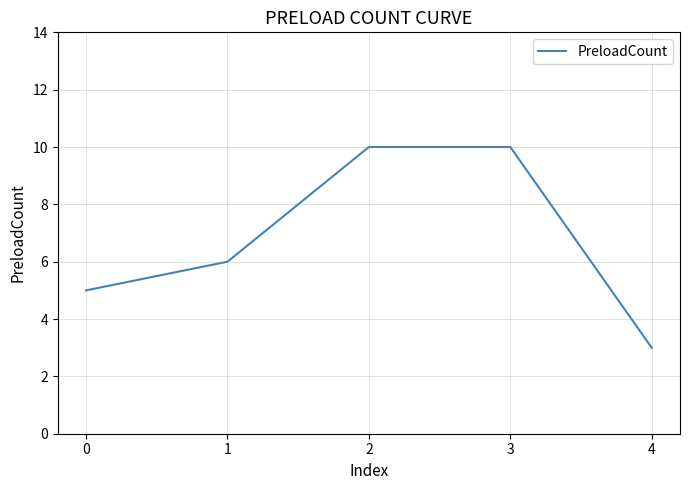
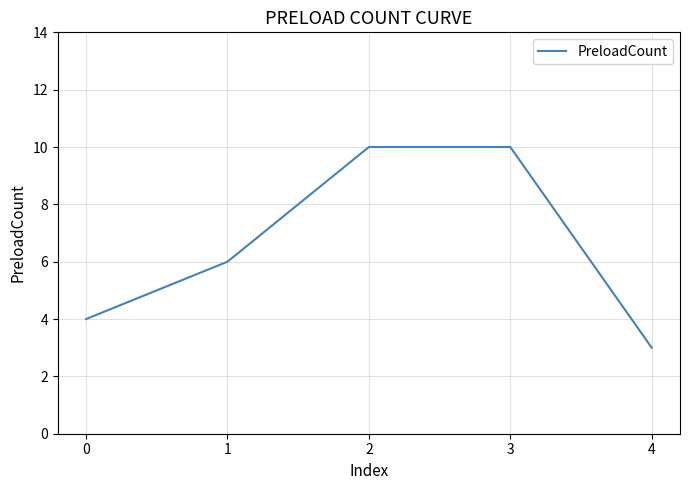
  {
-   "0": 5,
+   "0": 4,
    "1": 6,
    "2": 10,
    "3": 10,
    "4": 3
  }
